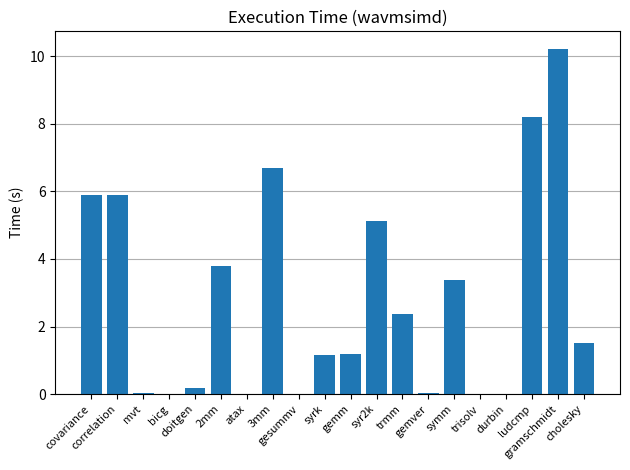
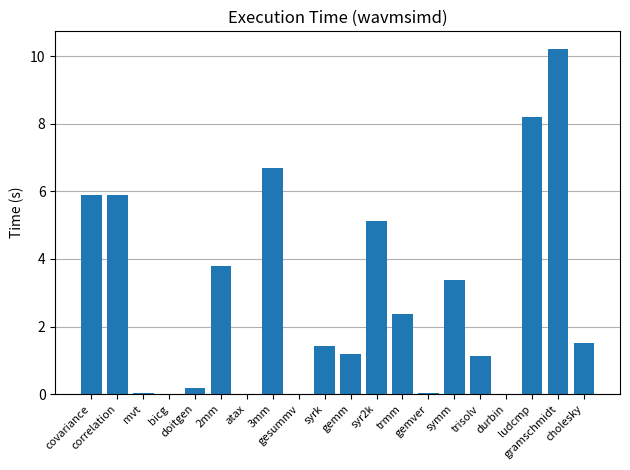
  {
    "covariance": 5.9,
    "correlation": 5.9,
    "doitgen": 0.2,
    "2mm": 3.8,
    "3mm": 6.7,
-   "syrk": 1.2,
+   "syrk": 1.4,
    "gemm": 1.2,
    "syr2k": 5.1,
    "trmm": 2.4,
    "symm": 3.4,
-   "trisolv": 0.0,
+   "trisolv": 1.1,
    "ludcmp": 8.2,
    "gramschmidt": 10.2,
    "cholesky": 1.5
  }
